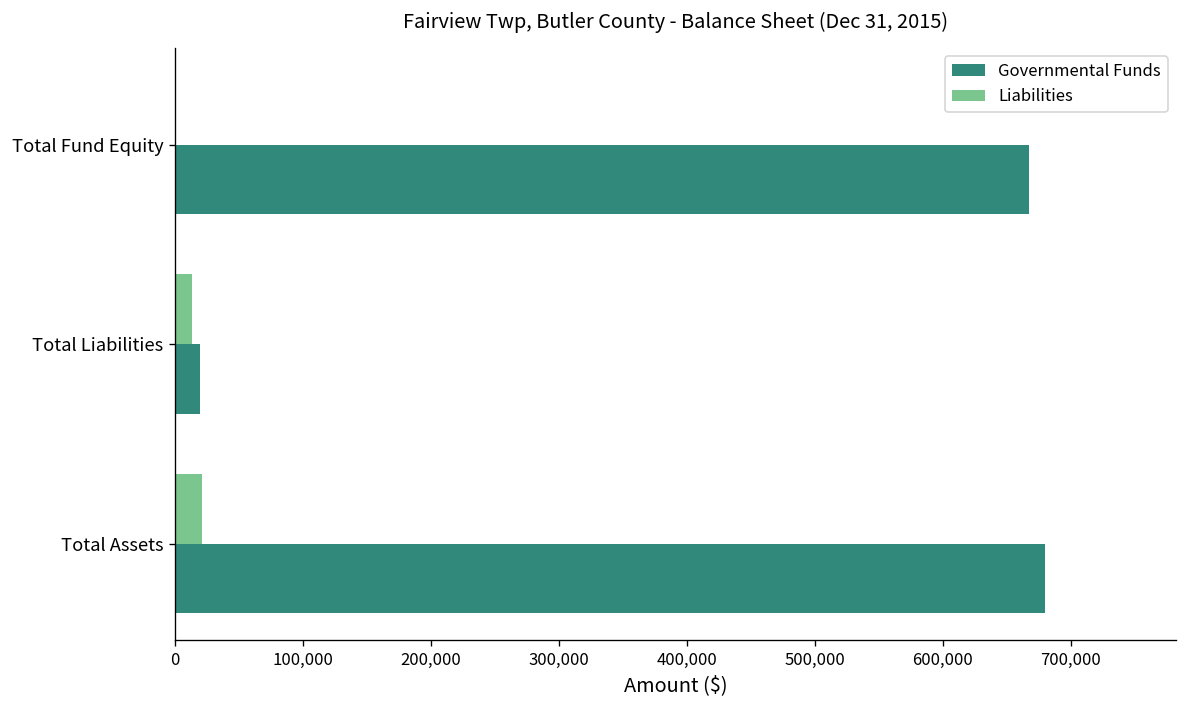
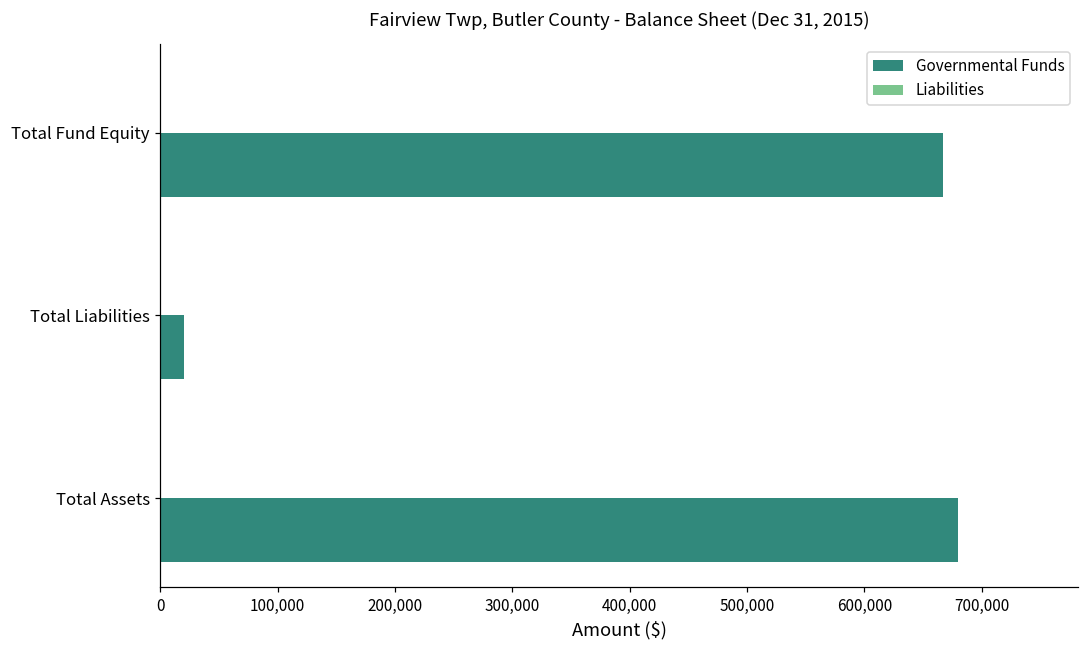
  {
    "Governmental Funds": {
      "Total Fund Equity": "667,000",
      "Total Liabilities": "20,000",
      "Total Assets": "680,000"
    },
    "Liabilities": {
      "Total Fund Equity": "0",
-     "Total Liabilities": "13,000",
-     "Total Assets": "21,000"
+     "Total Liabilities": "1,000",
+     "Total Assets": "1,000"
    }
  }
